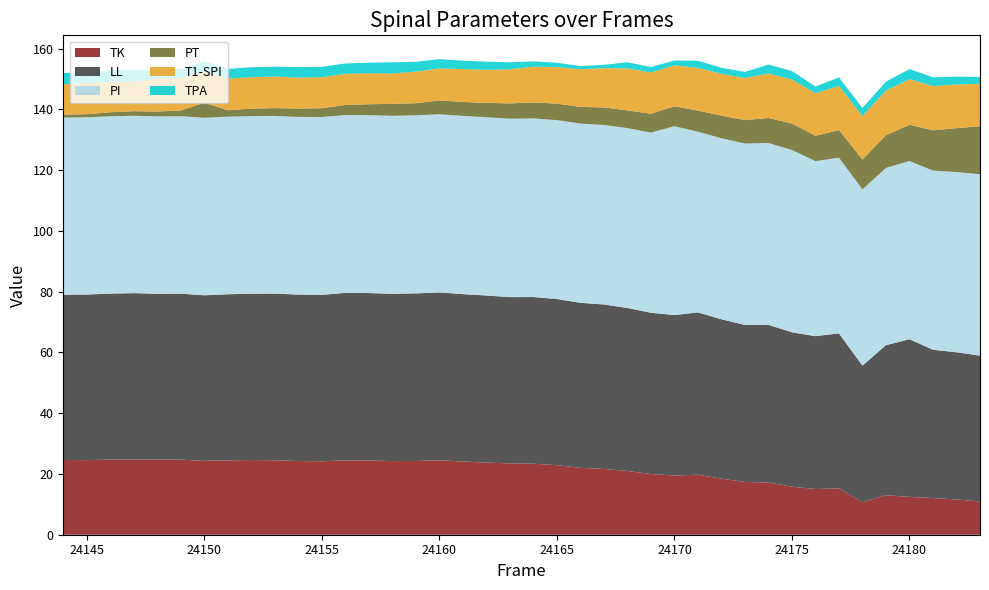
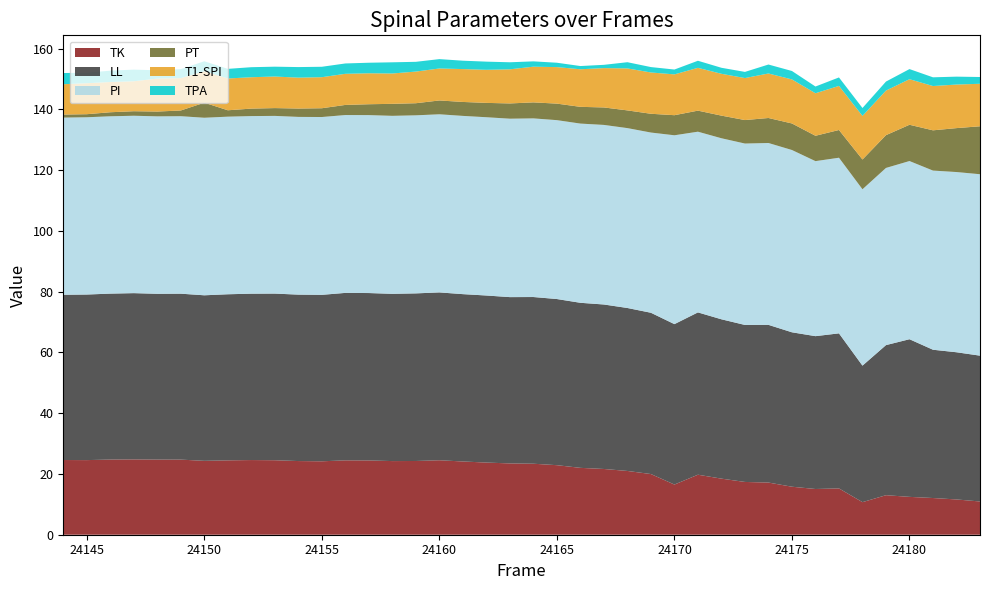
  {
    "TK": {
      "24145": 25,
      "24150": 24,
      "24155": 24,
      "24160": 25,
      "24165": 23,
-     "24170": 19,
+     "24170": 17,
      "24175": 16,
      "24180": 12
    },
    "LL": {
      "24145": 55,
      "24150": 54,
      "24155": 55,
      "24160": 55,
      "24165": 55,
      "24170": 53,
      "24175": 51,
      "24180": 52
    },
    "PI": {
      "24145": 58,
      "24150": 58,
      "24155": 59,
      "24160": 59,
      "24165": 59,
      "24170": 62,
      "24175": 60,
      "24180": 59
    },
    "PT": {
      "24145": 1,
      "24155": 3,
      "24160": 5,
      "24165": 5,
      "24170": 7,
      "24175": 9,
      "24180": 12
    },
    "T1-SPI": {
      "24155": 10,
      "24160": 11,
      "24165": 12,
      "24170": 13,
      "24175": 14,
      "24180": 15
    },
    "TPA": {
      "24155": 3,
      "24160": 3,
      "24165": 1,
      "24170": 2,
      "24175": 3,
      "24180": 3
    }
  }
